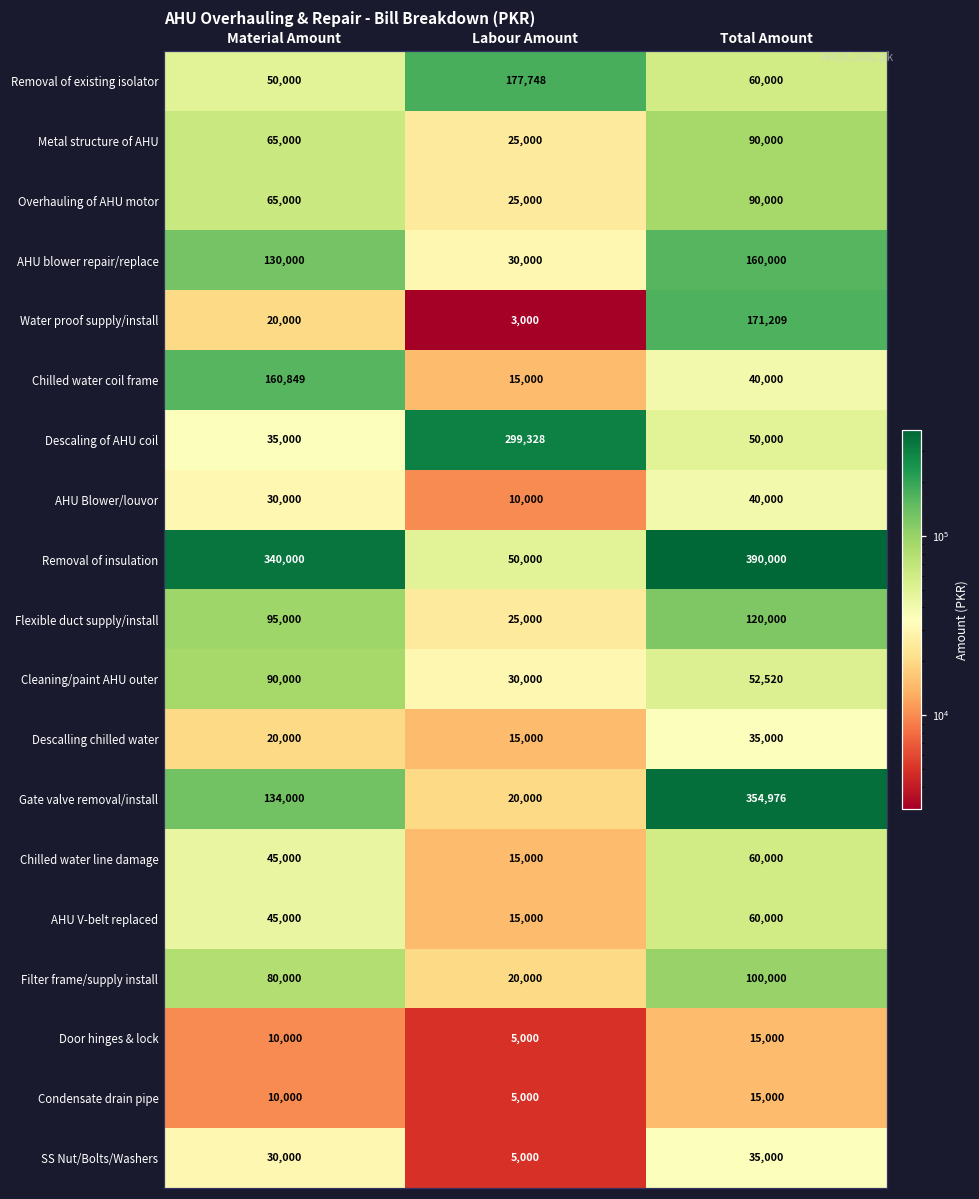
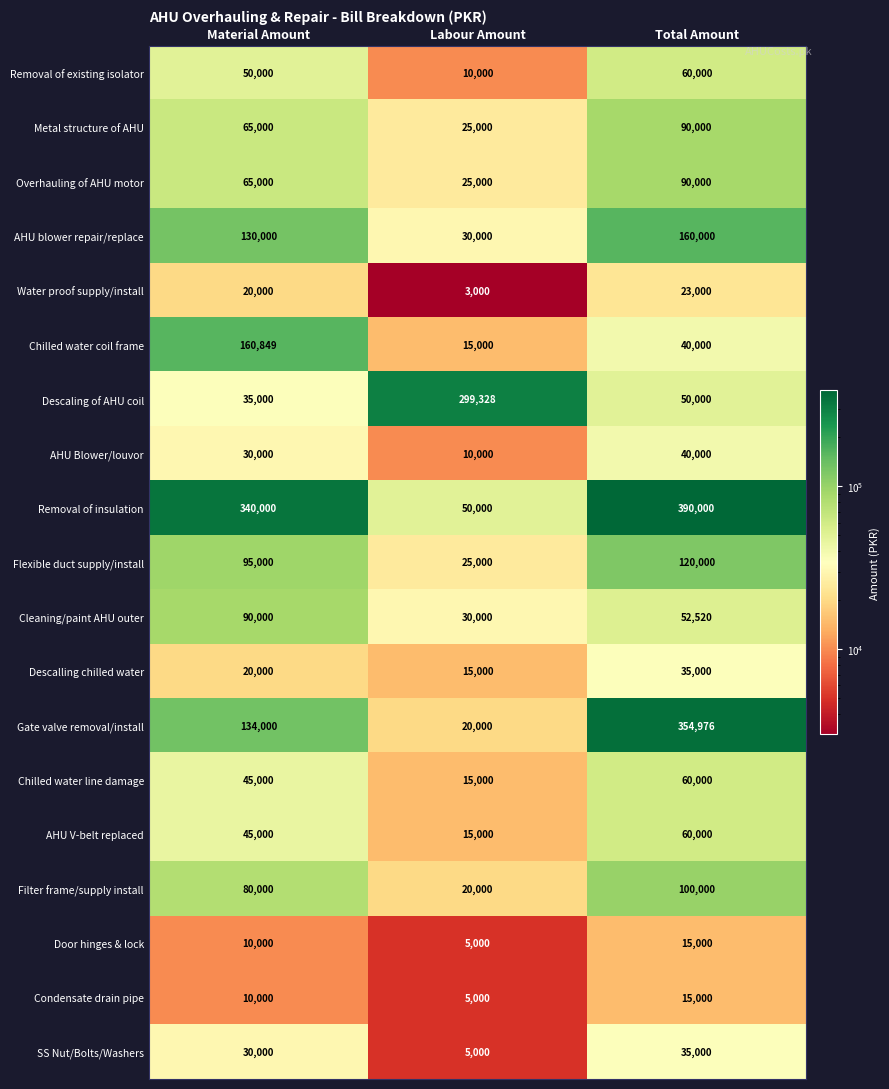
  {
    "Removal of existing isolator": {
      "Material Amount": "50,000",
-     "Labour Amount": "177,748"
+     "Labour Amount": "10,000"
    },
    "Metal structure of AHU": {
      "Material Amount": "65,000",
      "Labour Amount": "25,000",
      "Total Amount": "90,000"
    },
    "Overhauling of AHU motor": {
      "Material Amount": "65,000",
      "Labour Amount": "25,000",
      "Total Amount": "90,000"
    },
    "AHU blower repair/replace": {
      "Material Amount": "130,000",
      "Labour Amount": "30,000",
      "Total Amount": "160,000"
    },
    "Water proof supply/install": {
      "Material Amount": "20,000",
      "Labour Amount": "3,000",
-     "Total Amount": "171,209"
+     "Total Amount": "23,000"
    },
    "Chilled water coil frame": {
      "Material Amount": "160,849",
      "Labour Amount": "15,000",
      "Total Amount": "40,000"
    },
    "Descaling of AHU coil": {
      "Material Amount": "35,000",
      "Labour Amount": "299,328",
      "Total Amount": "50,000"
    },
    "AHU Blower/louvor": {
      "Material Amount": "30,000",
      "Labour Amount": "10,000",
      "Total Amount": "40,000"
    },
    "Removal of insulation": {
      "Material Amount": "340,000",
      "Labour Amount": "50,000",
      "Total Amount": "390,000"
    },
    "Flexible duct supply/install": {
      "Material Amount": "95,000",
      "Labour Amount": "25,000",
      "Total Amount": "120,000"
    },
    "Cleaning/paint AHU outer": {
      "Material Amount": "90,000",
      "Labour Amount": "30,000",
      "Total Amount": "52,520"
    },
    "Descalling chilled water": {
      "Material Amount": "20,000",
      "Labour Amount": "15,000",
      "Total Amount": "35,000"
    },
    "Gate valve removal/install": {
      "Material Amount": "134,000",
      "Labour Amount": "20,000",
      "Total Amount": "354,976"
    },
    "Chilled water line damage": {
      "Material Amount": "45,000",
      "Labour Amount": "15,000",
      "Total Amount": "60,000"
    },
    "AHU V-belt replaced": {
      "Material Amount": "45,000",
      "Labour Amount": "15,000",
      "Total Amount": "60,000"
    },
    "Filter frame/supply install": {
      "Material Amount": "80,000",
      "Labour Amount": "20,000",
      "Total Amount": "100,000"
    },
    "Door hinges & lock": {
      "Material Amount": "10,000",
      "Labour Amount": "5,000",
      "Total Amount": "15,000"
    },
    "Condensate drain pipe": {
      "Material Amount": "10,000",
      "Labour Amount": "5,000",
      "Total Amount": "15,000"
    },
    "SS Nut/Bolts/Washers": {
      "Material Amount": "30,000",
      "Labour Amount": "5,000",
      "Total Amount": "35,000"
    }
  }
